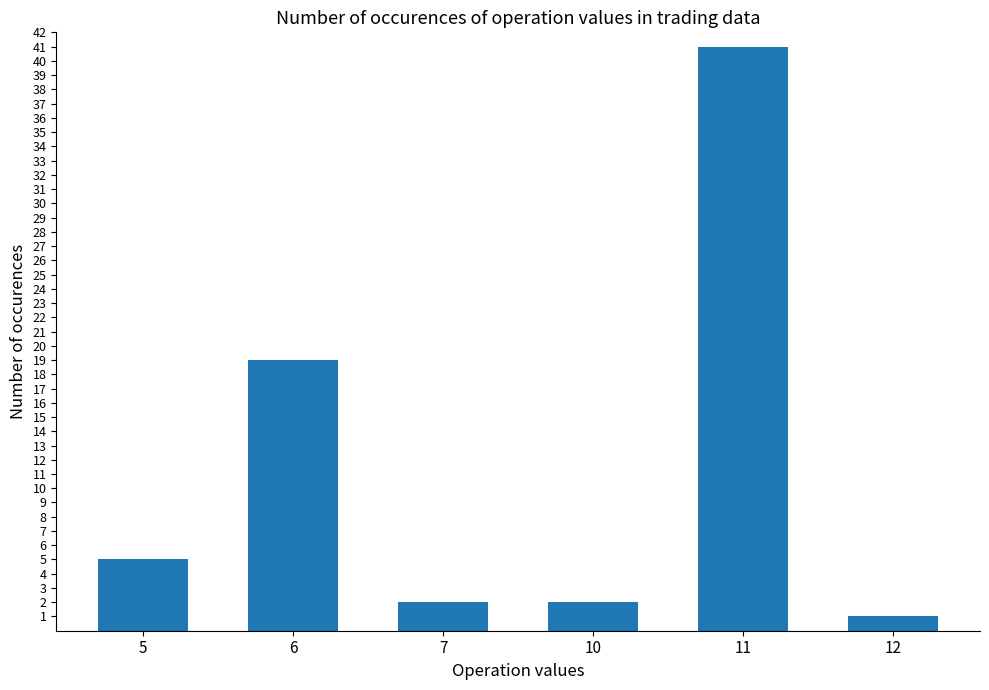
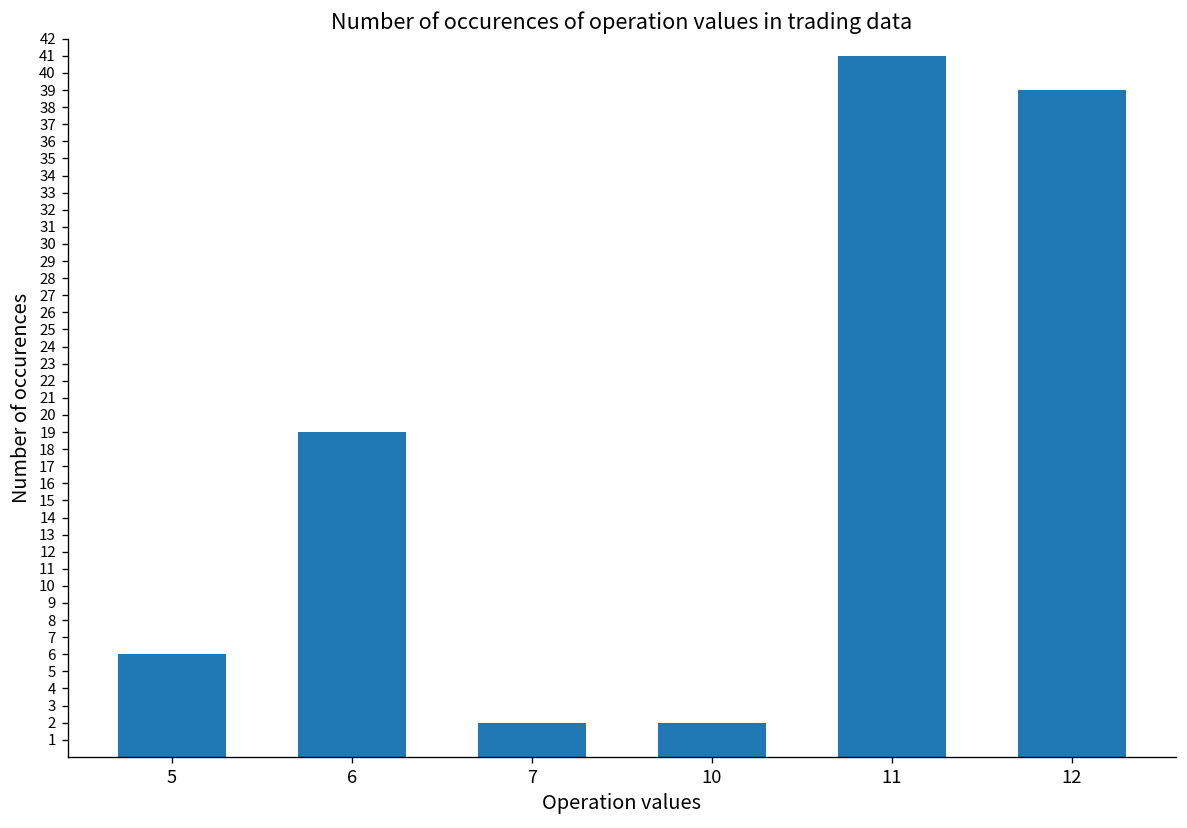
  {
-   "5": 5,
+   "5": 6,
    "6": 19,
    "7": 2,
    "10": 2,
    "11": 41,
-   "12": 1
+   "12": 39
  }
